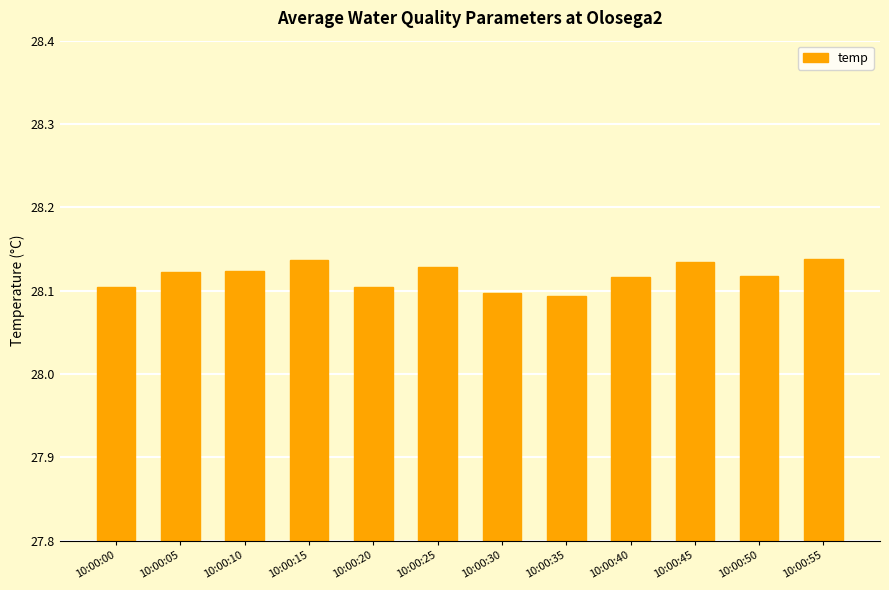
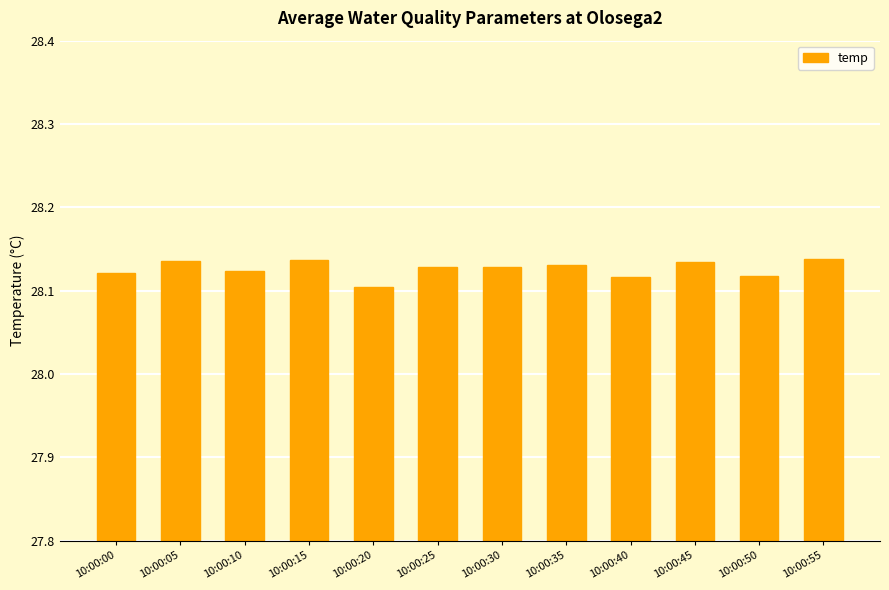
  {
-   "10:00:00": 28.11,
-   "10:00:05": 28.12,
+   "10:00:00": 28.12,
+   "10:00:05": 28.14,
    "10:00:10": 28.12,
    "10:00:15": 28.14,
    "10:00:20": 28.11,
    "10:00:25": 28.13,
-   "10:00:30": 28.10,
-   "10:00:35": 28.09,
+   "10:00:30": 28.13,
+   "10:00:35": 28.13,
    "10:00:40": 28.12,
    "10:00:45": 28.14,
    "10:00:50": 28.12,
    "10:00:55": 28.14
  }
